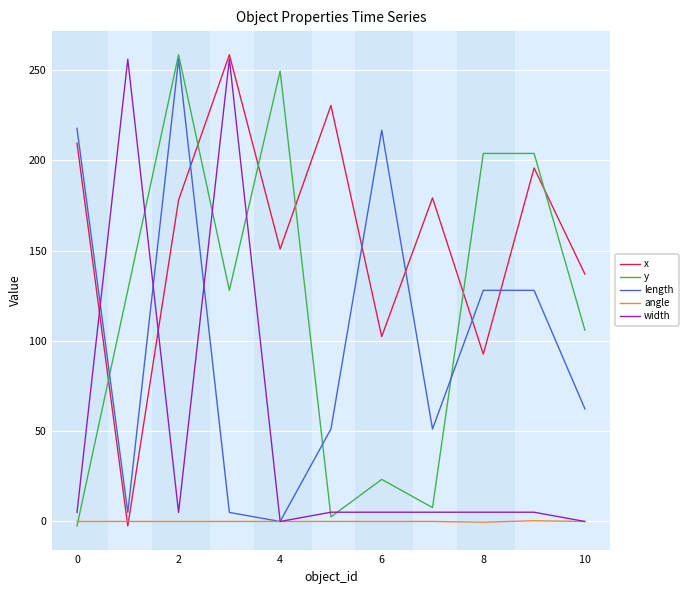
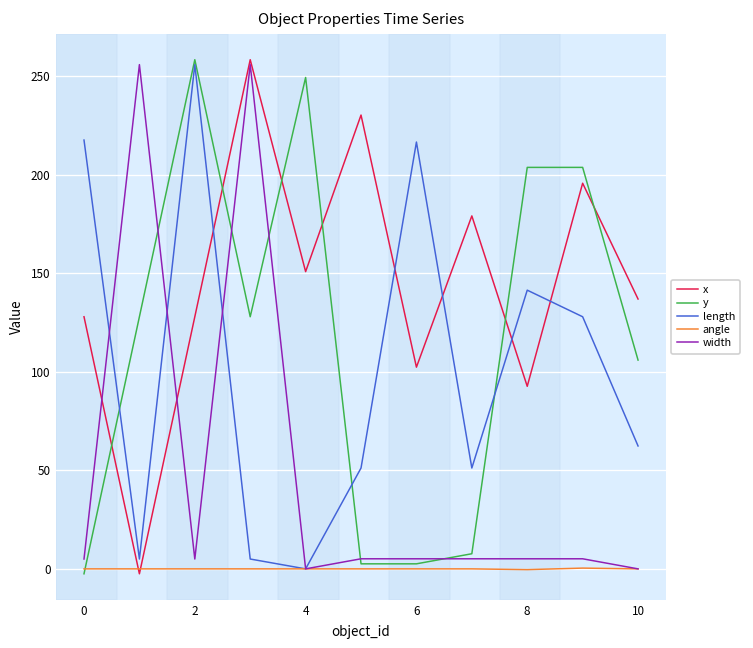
  {
    "x": {
-     "0": 210,
-     "2": 178,
+     "0": 128,
+     "2": 128,
      "4": 151,
      "6": 102,
      "8": 93,
      "10": 137
    },
    "y": {
      "0": -3,
      "2": 259,
      "4": 249,
-     "6": 23,
+     "6": 3,
      "8": 204,
      "10": 106
    },
    "length": {
      "0": 218,
      "2": 256,
      "6": 217,
-     "8": 128,
+     "8": 142,
      "10": 62
    },
    "angle": {
      "0": 0,
      "2": 0,
      "6": 0,
      "8": 0
    },
    "width": {
      "0": 5,
      "2": 5,
      "6": 5,
      "8": 5
    }
  }
